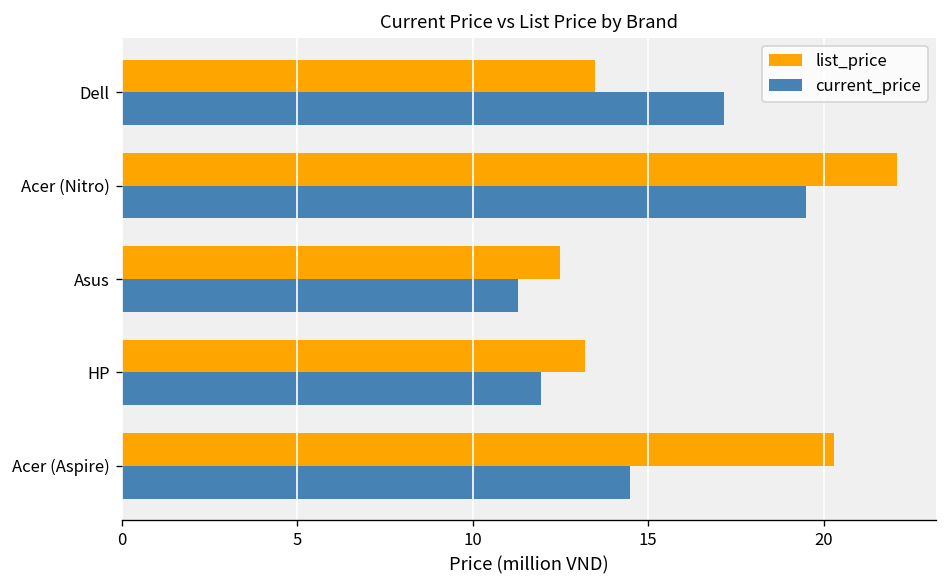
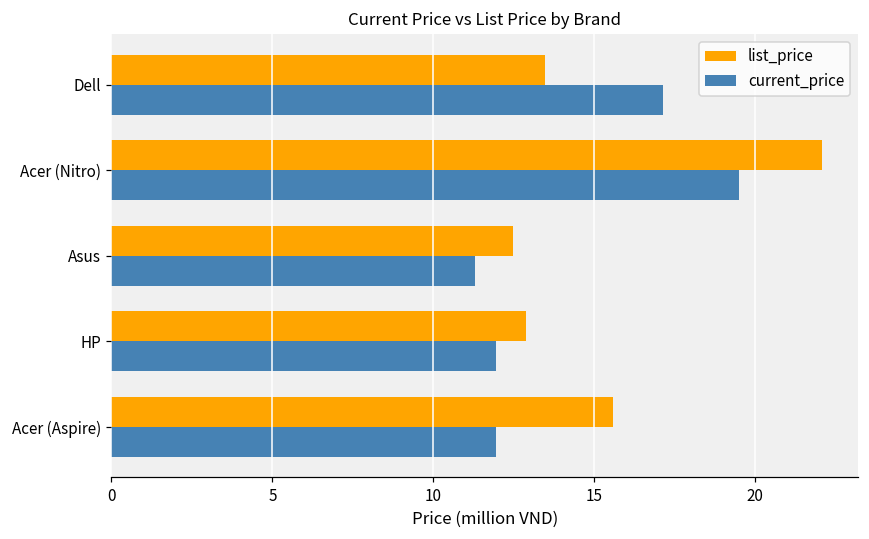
  {
    "list_price": {
      "Dell": 13.5,
      "Acer (Nitro)": 22.1,
      "Asus": 12.5,
-     "HP": 13.2,
-     "Acer (Aspire)": 20.3
+     "HP": 12.9,
+     "Acer (Aspire)": 15.6
    },
    "current_price": {
      "Dell": 17.1,
      "Acer (Nitro)": 19.5,
      "Asus": 11.3,
      "HP": 11.9,
-     "Acer (Aspire)": 14.5
+     "Acer (Aspire)": 11.9
    }
  }
